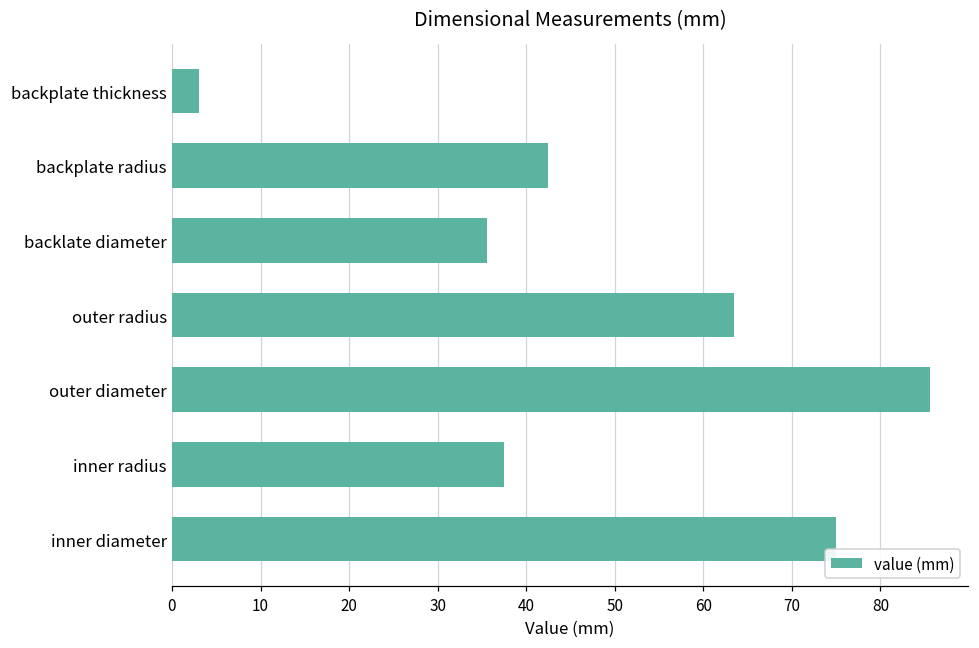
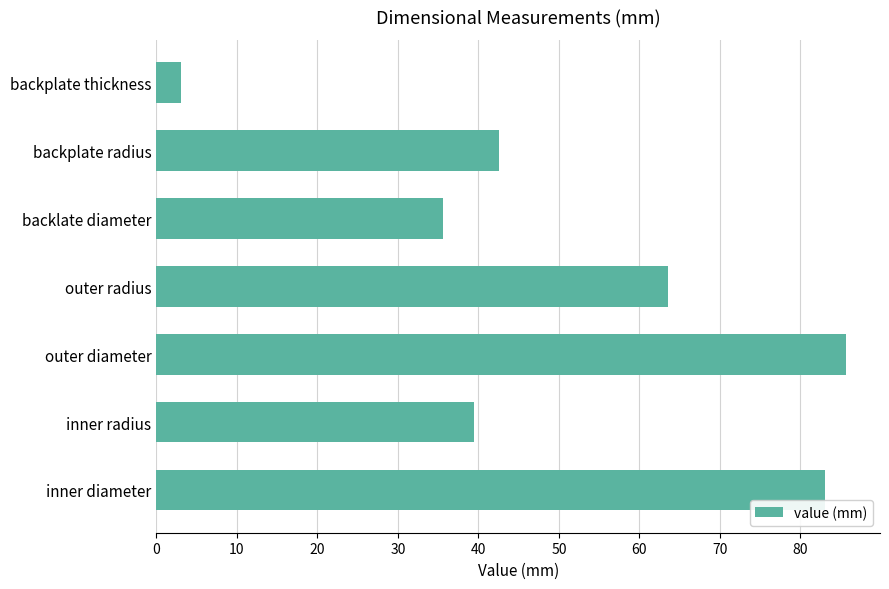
  {
    "backplate thickness": 3,
    "backplate radius": 43,
    "backlate diameter": 36,
    "outer radius": 64,
    "outer diameter": 86,
-   "inner radius": 38,
-   "inner diameter": 75
+   "inner radius": 40,
+   "inner diameter": 83
  }
